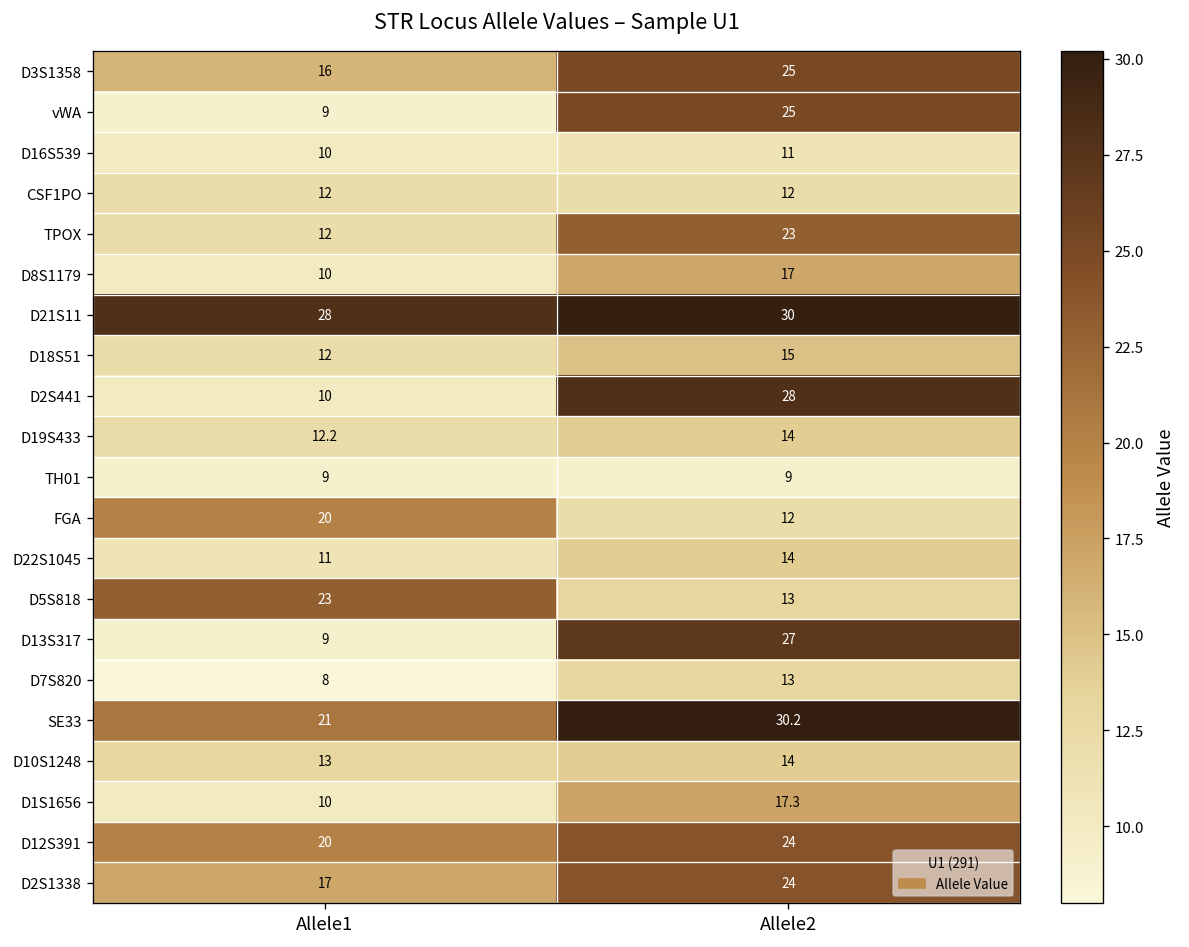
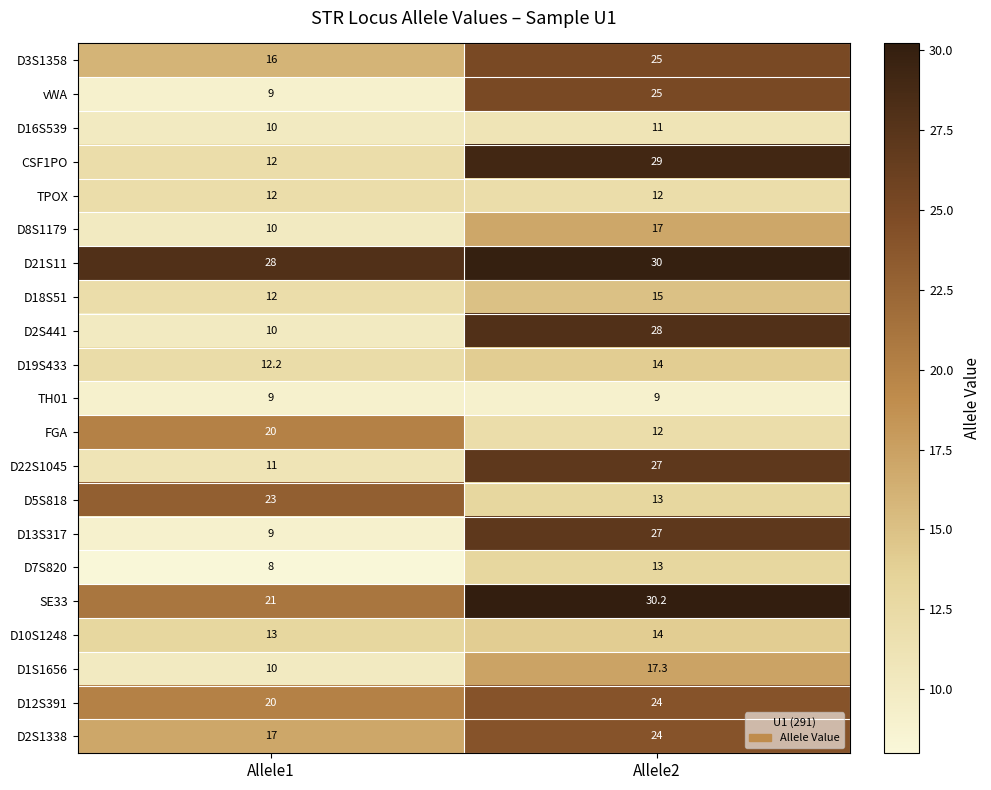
  {
    "D3S1358": {
      "Allele1": 16,
      "Allele2": 25
    },
    "vWA": {
      "Allele1": 9,
      "Allele2": 25
    },
    "D16S539": {
      "Allele1": 10,
      "Allele2": 11
    },
    "CSF1PO": {
      "Allele1": 12,
-     "Allele2": 12
+     "Allele2": 29
    },
    "TPOX": {
      "Allele1": 12,
-     "Allele2": 23
+     "Allele2": 12
    },
    "D8S1179": {
      "Allele1": 10,
      "Allele2": 17
    },
    "D21S11": {
      "Allele1": 28,
      "Allele2": 30
    },
    "D18S51": {
      "Allele1": 12,
      "Allele2": 15
    },
    "D2S441": {
      "Allele1": 10,
      "Allele2": 28
    },
    "D19S433": {
      "Allele1": 12.2,
      "Allele2": 14
    },
    "TH01": {
      "Allele1": 9,
      "Allele2": 9
    },
    "FGA": {
      "Allele1": 20,
      "Allele2": 12
    },
    "D22S1045": {
      "Allele1": 11,
-     "Allele2": 14
+     "Allele2": 27
    },
    "D5S818": {
      "Allele1": 23,
      "Allele2": 13
    },
    "D13S317": {
      "Allele1": 9,
      "Allele2": 27
    },
    "D7S820": {
      "Allele1": 8,
      "Allele2": 13
    },
    "SE33": {
      "Allele1": 21,
      "Allele2": 30.2
    },
    "D10S1248": {
      "Allele1": 13,
      "Allele2": 14
    },
    "D1S1656": {
      "Allele1": 10,
      "Allele2": 17.3
    },
    "D12S391": {
      "Allele1": 20,
      "Allele2": 24
    },
    "D2S1338": {
      "Allele1": 17,
      "Allele2": 24
    }
  }
